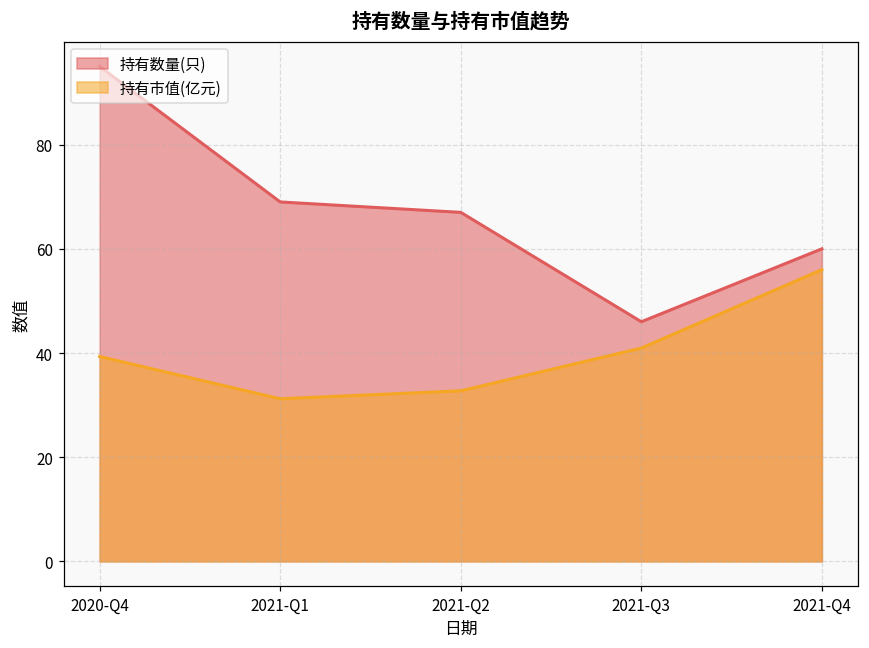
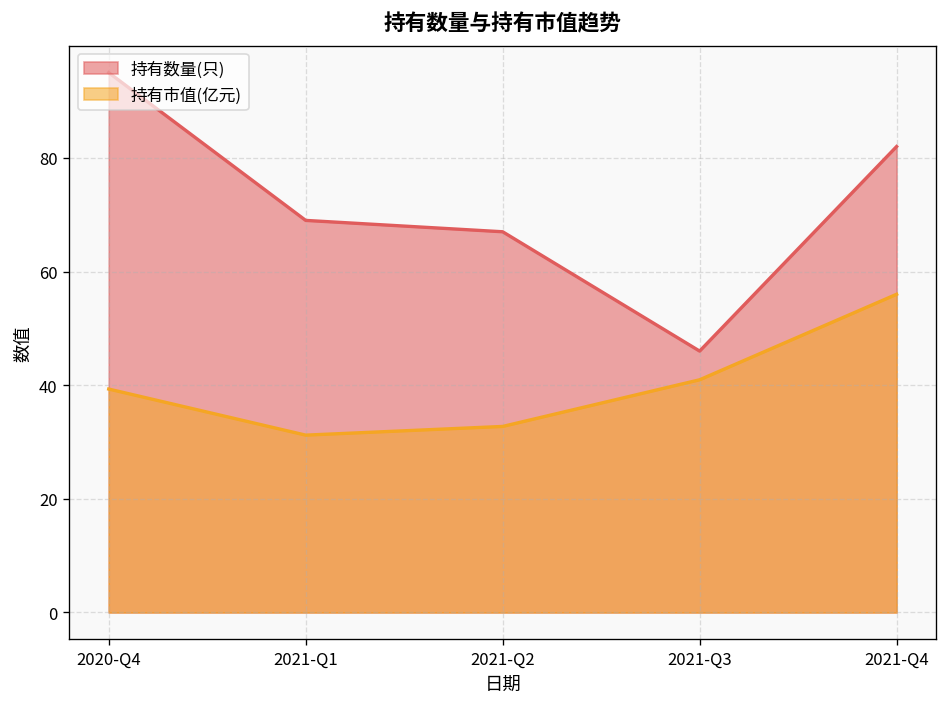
  {
    "持有数量(只)": {
      "2021-Q1": 69,
      "2021-Q2": 67,
      "2021-Q3": 46,
-     "2021-Q4": 60
+     "2021-Q4": 82
    },
    "持有市值(亿元)": {
      "2020-Q4": 39,
      "2021-Q1": 31,
      "2021-Q2": 33,
      "2021-Q3": 41,
      "2021-Q4": 56
    }
  }
